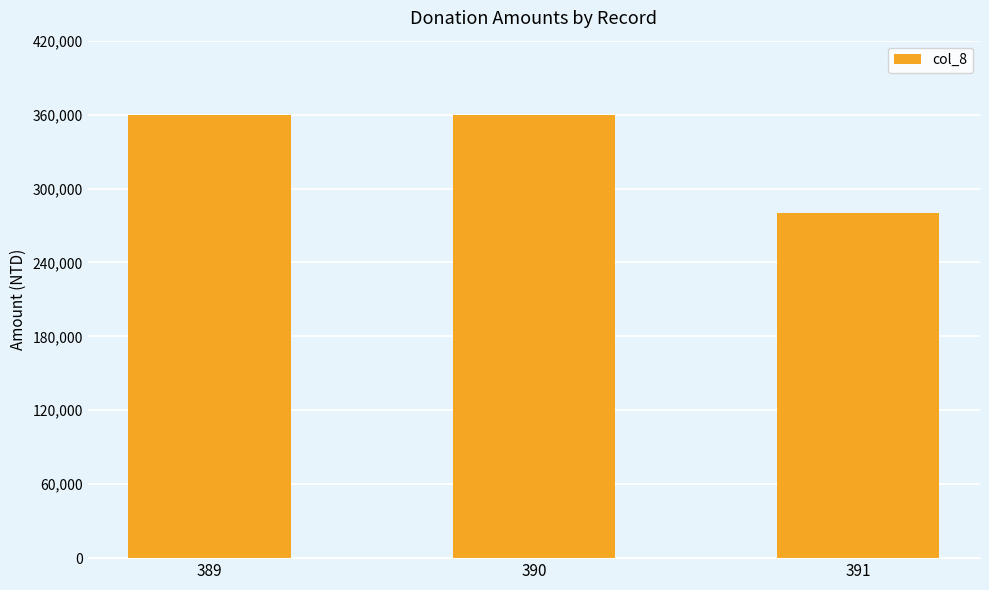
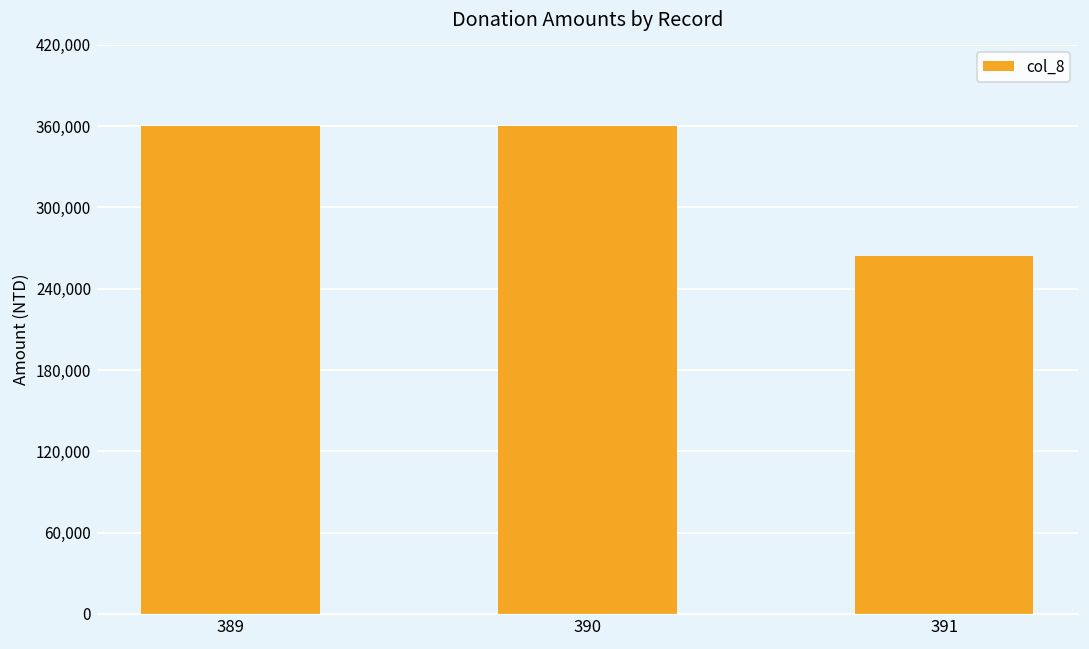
  {
    "389": "360,000",
    "390": "360,000",
-   "391": "280,000"
+   "391": "264,000"
  }
